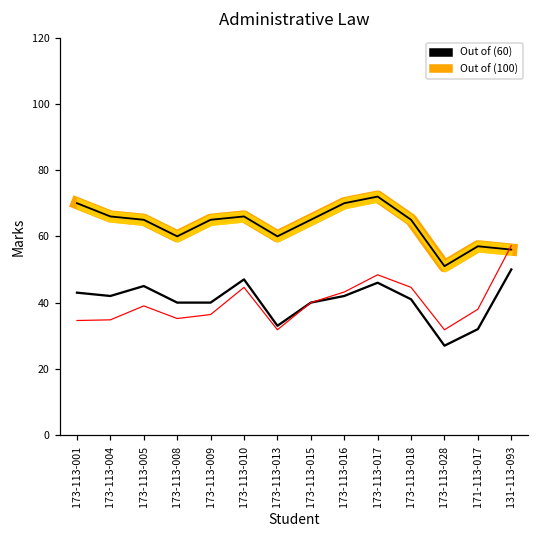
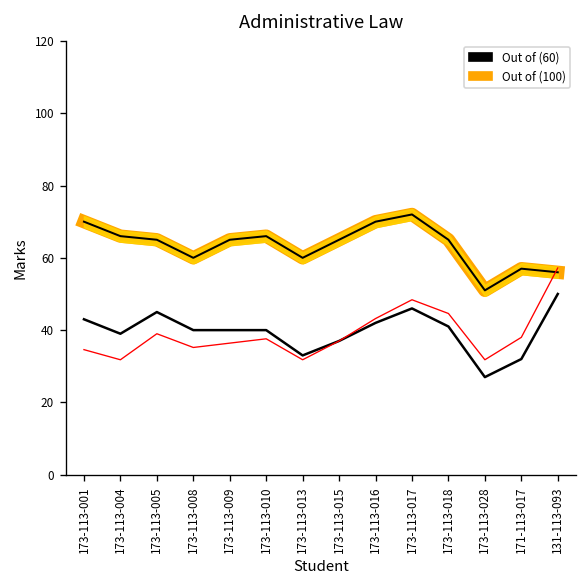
  {
    "Out of (60)": {
      "173-113-001": 43,
-     "173-113-004": 42,
+     "173-113-004": 39,
      "173-113-005": 45,
      "173-113-008": 40,
      "173-113-009": 40,
-     "173-113-010": 47,
+     "173-113-010": 40,
      "173-113-013": 33,
-     "173-113-015": 40,
+     "173-113-015": 37,
      "173-113-016": 42,
      "173-113-017": 46,
      "173-113-018": 41,
      "173-113-028": 27,
      "171-113-017": 32,
      "131-113-093": 50
    }
  }
